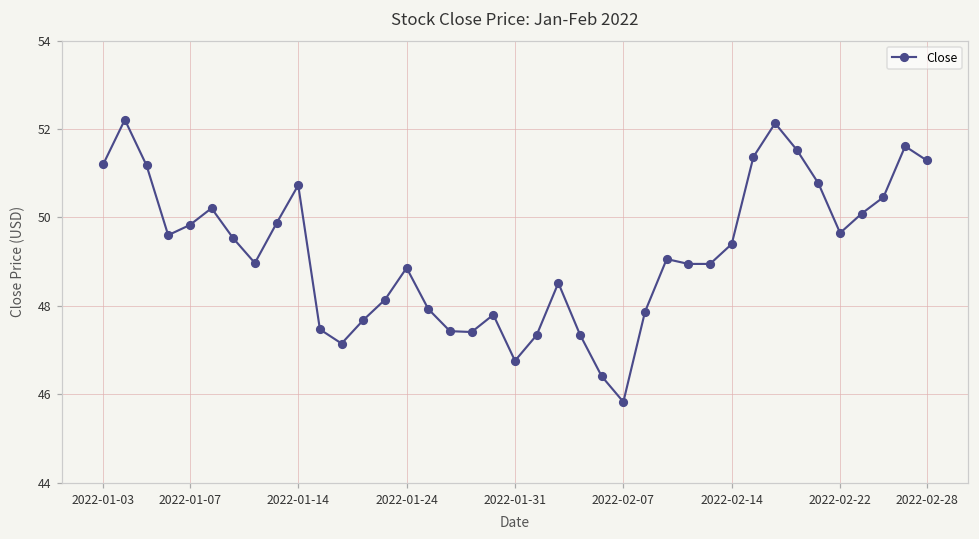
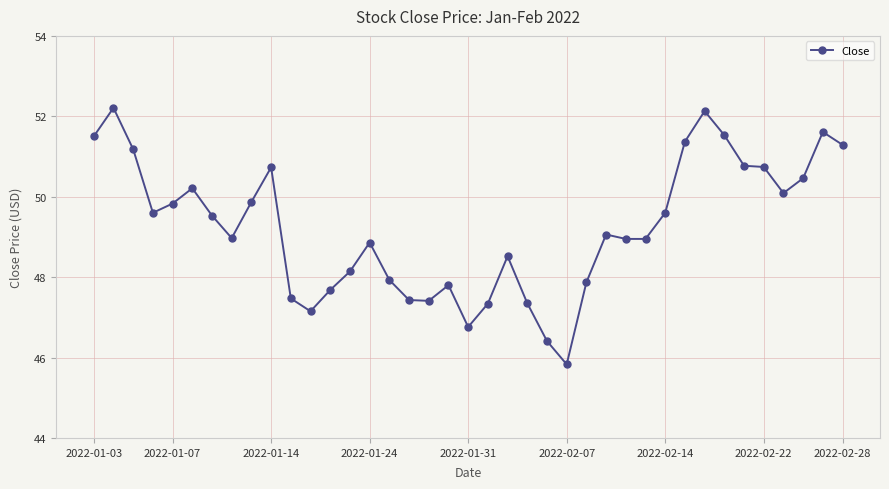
  {
-   "2022-01-03": 51.2,
+   "2022-01-03": 51.5,
    "2022-01-07": 49.8,
    "2022-01-14": 50.7,
    "2022-01-24": 48.9,
    "2022-01-31": 46.8,
    "2022-02-07": 45.8,
-   "2022-02-14": 49.4,
-   "2022-02-22": 49.7,
+   "2022-02-14": 49.6,
+   "2022-02-22": 50.7,
    "2022-02-28": 51.3
  }
